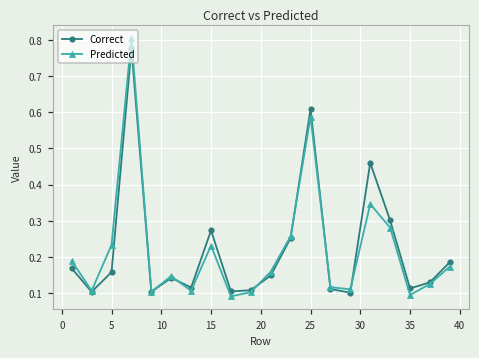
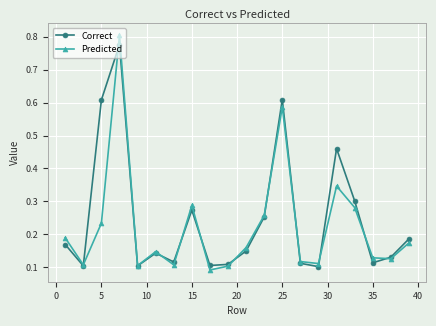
  {
    "Correct": {
-     "5": 0.16,
+     "5": 0.61,
      "15": 0.27,
      "25": 0.61,
      "35": 0.11
    },
    "Predicted": {
      "5": 0.23,
-     "15": 0.23,
+     "15": 0.29,
      "25": 0.59,
-     "35": 0.10
+     "35": 0.13
    }
  }
